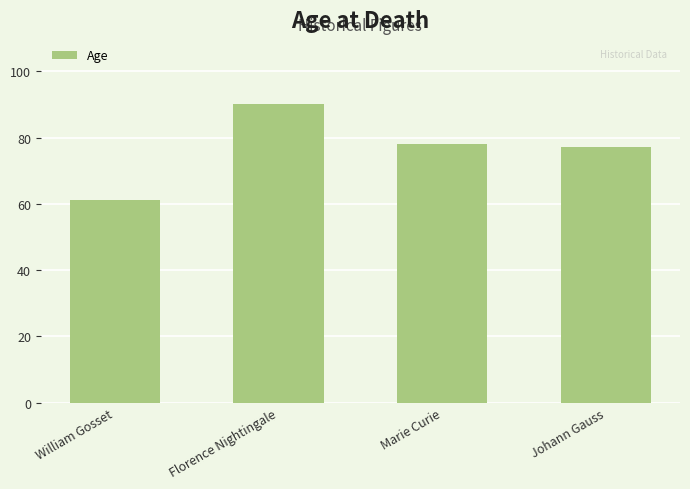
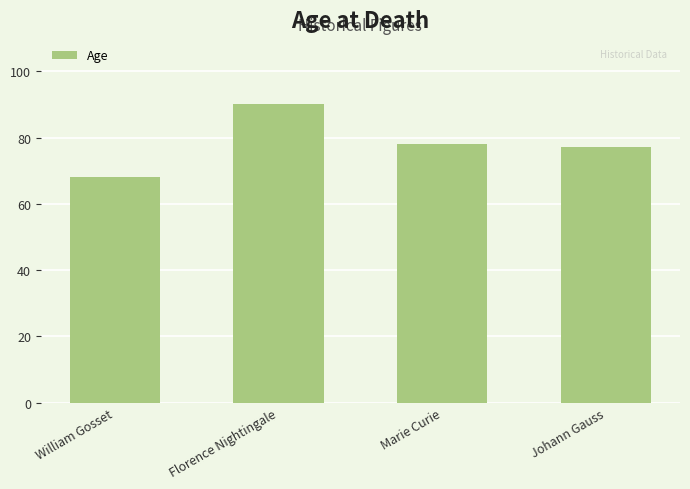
  {
-   "William Gosset": 61,
+   "William Gosset": 68,
    "Florence Nightingale": 90,
    "Marie Curie": 78,
    "Johann Gauss": 77
  }
